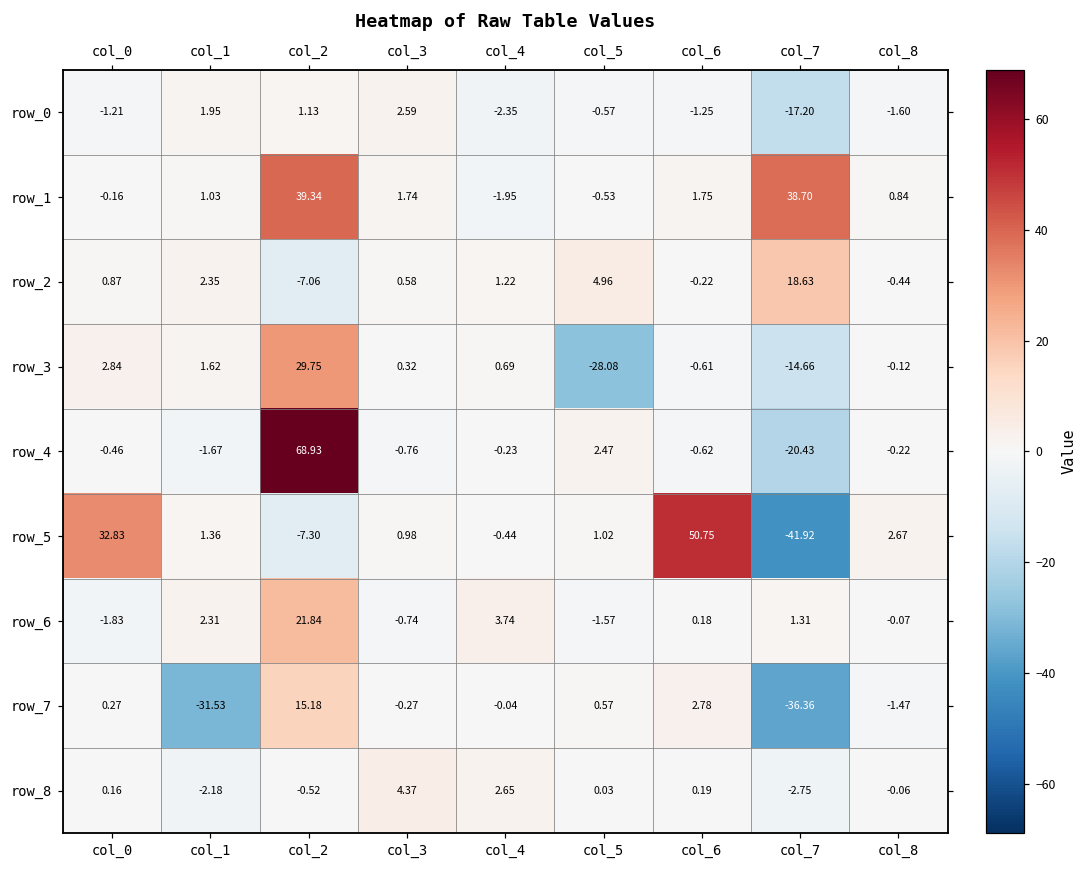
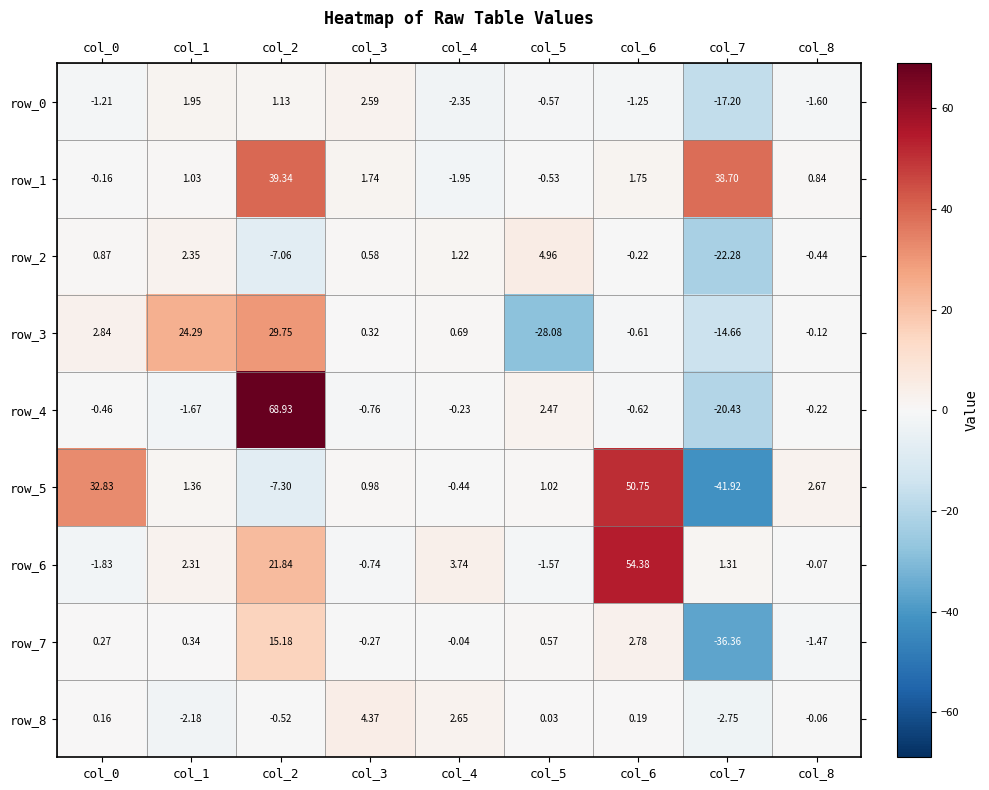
  {
    "row_0": {
      "col_0": -1.21,
      "col_1": 1.95,
      "col_2": 1.13,
      "col_3": 2.59,
      "col_4": -2.35,
      "col_5": -0.57,
      "col_6": -1.25,
      "col_7": -17.20,
      "col_8": -1.60
    },
    "row_1": {
      "col_0": -0.16,
      "col_1": 1.03,
      "col_2": 39.34,
      "col_3": 1.74,
      "col_4": -1.95,
      "col_5": -0.53,
      "col_6": 1.75,
      "col_7": 38.70,
      "col_8": 0.84
    },
    "row_2": {
      "col_0": 0.87,
      "col_1": 2.35,
      "col_2": -7.06,
      "col_3": 0.58,
      "col_4": 1.22,
      "col_5": 4.96,
      "col_6": -0.22,
-     "col_7": 18.63,
+     "col_7": -22.28,
      "col_8": -0.44
    },
    "row_3": {
      "col_0": 2.84,
-     "col_1": 1.62,
+     "col_1": 24.29,
      "col_2": 29.75,
      "col_3": 0.32,
      "col_4": 0.69,
      "col_5": -28.08,
      "col_6": -0.61,
      "col_7": -14.66,
      "col_8": -0.12
    },
    "row_4": {
      "col_0": -0.46,
      "col_1": -1.67,
      "col_2": 68.93,
      "col_3": -0.76,
      "col_4": -0.23,
      "col_5": 2.47,
      "col_6": -0.62,
      "col_7": -20.43,
      "col_8": -0.22
    },
    "row_5": {
      "col_0": 32.83,
      "col_1": 1.36,
      "col_2": -7.30,
      "col_3": 0.98,
      "col_4": -0.44,
      "col_5": 1.02,
      "col_6": 50.75,
      "col_7": -41.92,
      "col_8": 2.67
    },
    "row_6": {
      "col_0": -1.83,
      "col_1": 2.31,
      "col_2": 21.84,
      "col_3": -0.74,
      "col_4": 3.74,
      "col_5": -1.57,
-     "col_6": 0.18,
+     "col_6": 54.38,
      "col_7": 1.31,
      "col_8": -0.07
    },
    "row_7": {
      "col_0": 0.27,
-     "col_1": -31.53,
+     "col_1": 0.34,
      "col_2": 15.18,
      "col_3": -0.27,
      "col_4": -0.04,
      "col_5": 0.57,
      "col_6": 2.78,
      "col_7": -36.36,
      "col_8": -1.47
    },
    "row_8": {
      "col_0": 0.16,
      "col_1": -2.18,
      "col_2": -0.52,
      "col_3": 4.37,
      "col_4": 2.65,
      "col_5": 0.03,
      "col_6": 0.19,
      "col_7": -2.75,
      "col_8": -0.06
    }
  }
